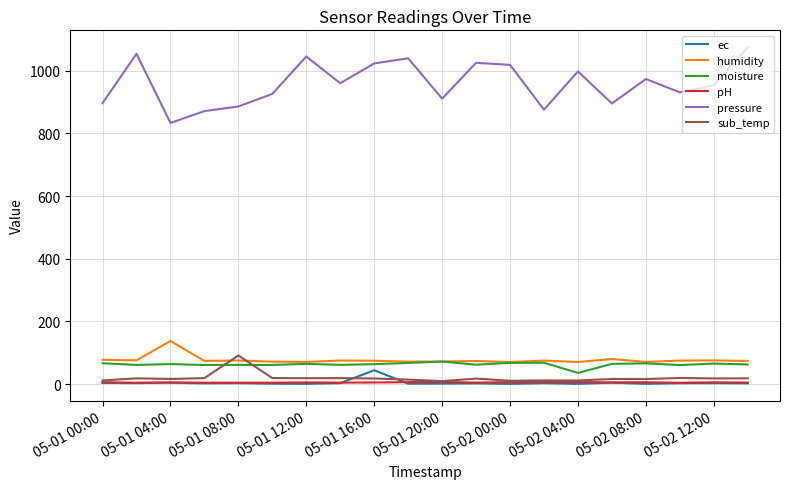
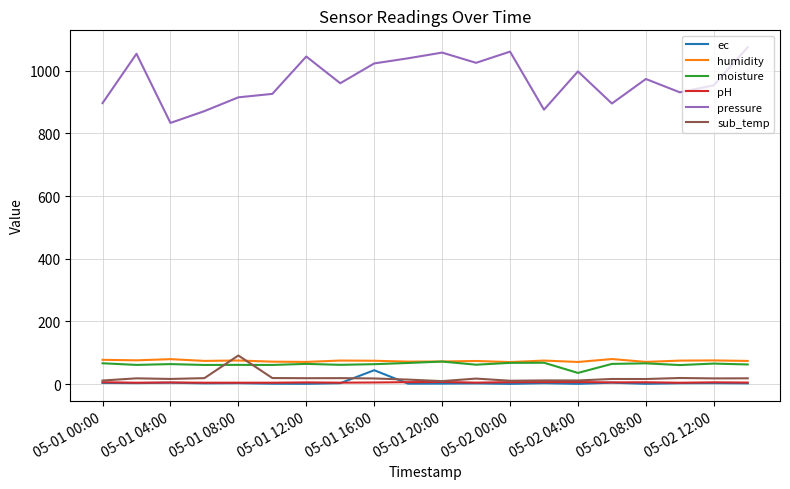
  {
    "ec": {
      "05-01 16:00": 40
    },
    "humidity": {
      "05-01 00:00": 80,
-     "05-01 04:00": 140,
+     "05-01 04:00": 80,
      "05-01 08:00": 80,
      "05-01 16:00": 70,
      "05-02 04:00": 70,
      "05-02 12:00": 80
    },
    "moisture": {
      "05-01 00:00": 70,
      "05-01 04:00": 60,
      "05-01 08:00": 60,
      "05-01 16:00": 60,
      "05-02 04:00": 40,
      "05-02 12:00": 70
    },
    "pH": {
      "05-01 16:00": 0
    },
    "pressure": {
      "05-01 00:00": 900,
      "05-01 04:00": 830,
-     "05-01 08:00": 890,
+     "05-01 08:00": 920,
      "05-01 12:00": 1050,
      "05-01 16:00": 1020,
-     "05-01 20:00": 910,
-     "05-02 00:00": 1020,
+     "05-01 20:00": 1060,
+     "05-02 00:00": 1060,
      "05-02 04:00": 1000,
      "05-02 08:00": 970
    },
    "sub_temp": {
      "05-01 04:00": 20,
      "05-01 08:00": 90,
      "05-01 12:00": 20,
      "05-01 16:00": 20,
      "05-02 08:00": 20,
      "05-02 12:00": 20
    }
  }
